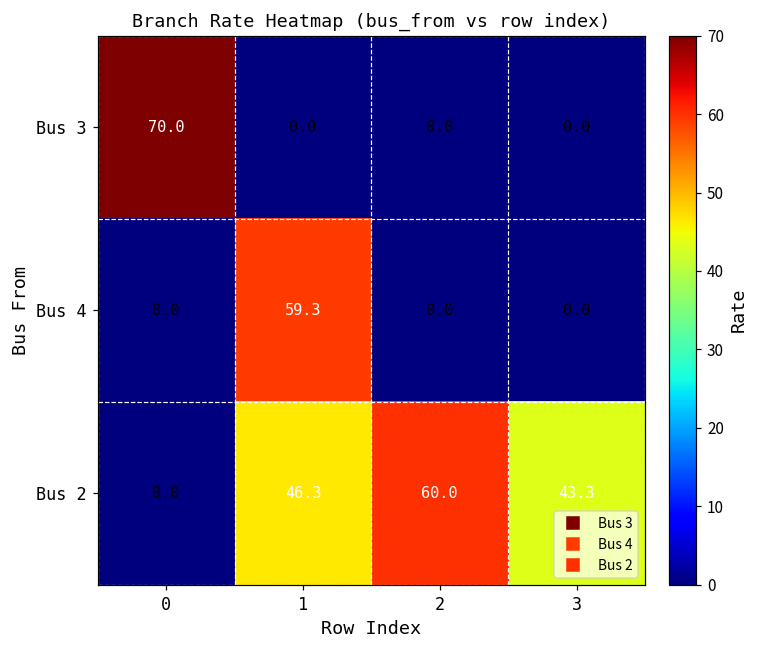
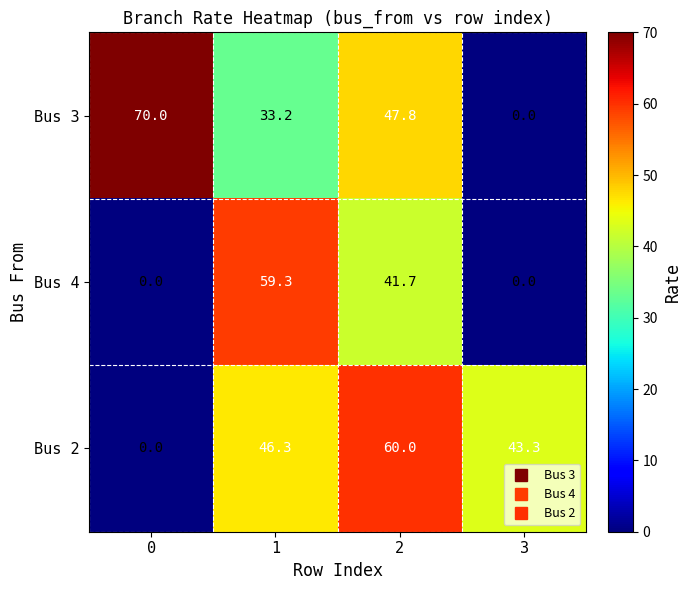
  {
    "Bus 3": {
      "0": 70.0,
-     "1": 0.0,
-     "2": 0.0,
+     "1": 33.2,
+     "2": 47.8,
      "3": 0.0
    },
    "Bus 4": {
      "0": 0.0,
      "1": 59.3,
-     "2": 0.0,
+     "2": 41.7,
      "3": 0.0
    },
    "Bus 2": {
      "0": 0.0,
      "1": 46.3,
      "2": 60.0,
      "3": 43.3
    }
  }
